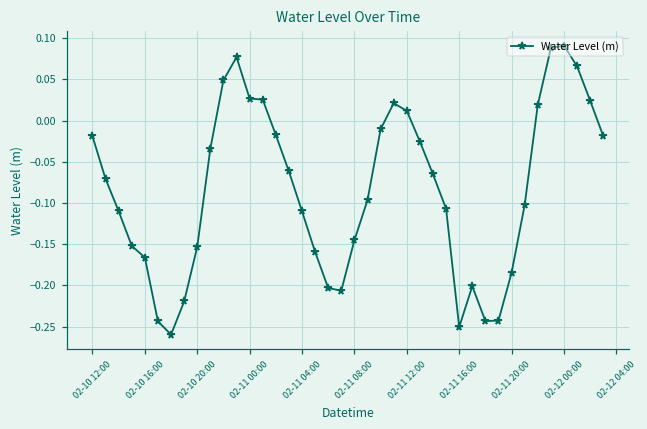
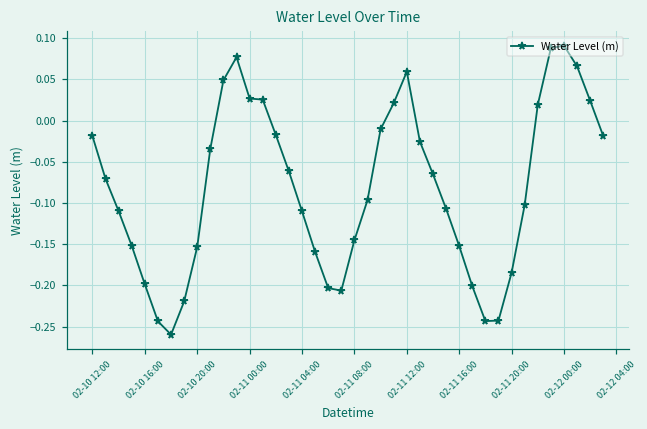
  {
    "02-10 12:00": -0.02,
-   "02-10 16:00": -0.17,
+   "02-10 16:00": -0.20,
    "02-10 20:00": -0.15,
    "02-11 00:00": 0.03,
    "02-11 04:00": -0.11,
    "02-11 08:00": -0.15,
-   "02-11 12:00": 0.01,
-   "02-11 16:00": -0.25,
+   "02-11 12:00": 0.06,
+   "02-11 16:00": -0.15,
    "02-11 20:00": -0.18
  }
